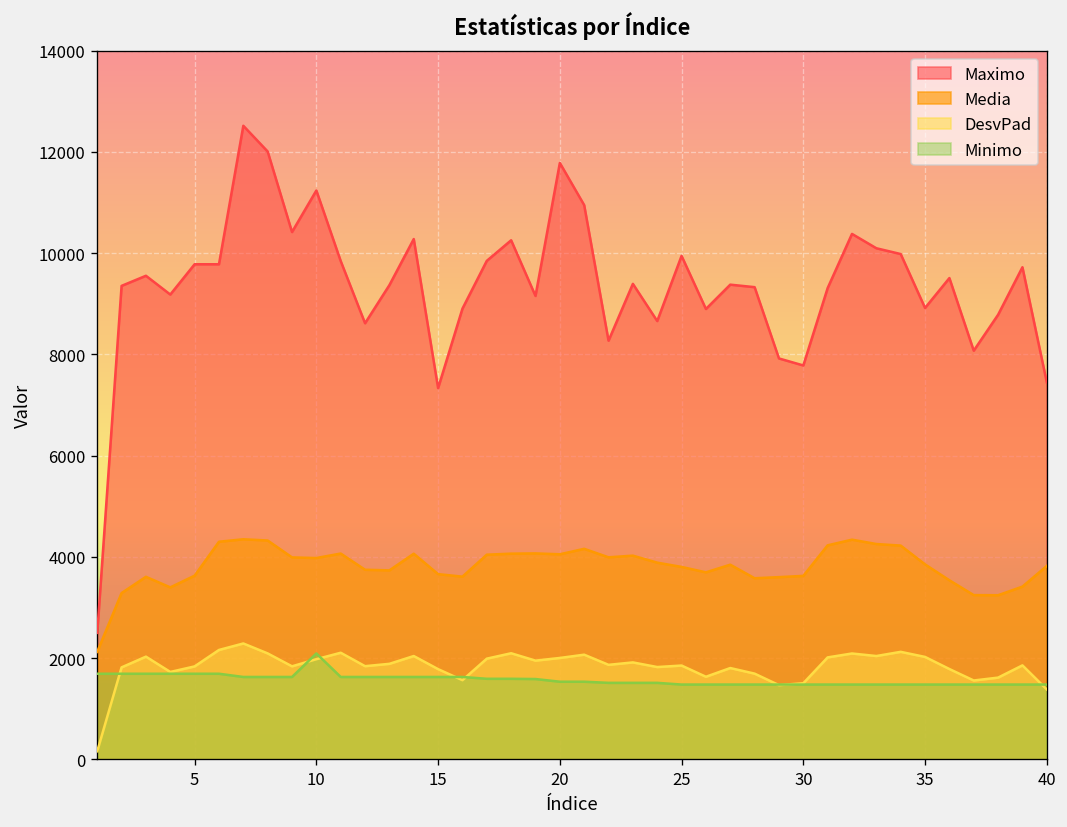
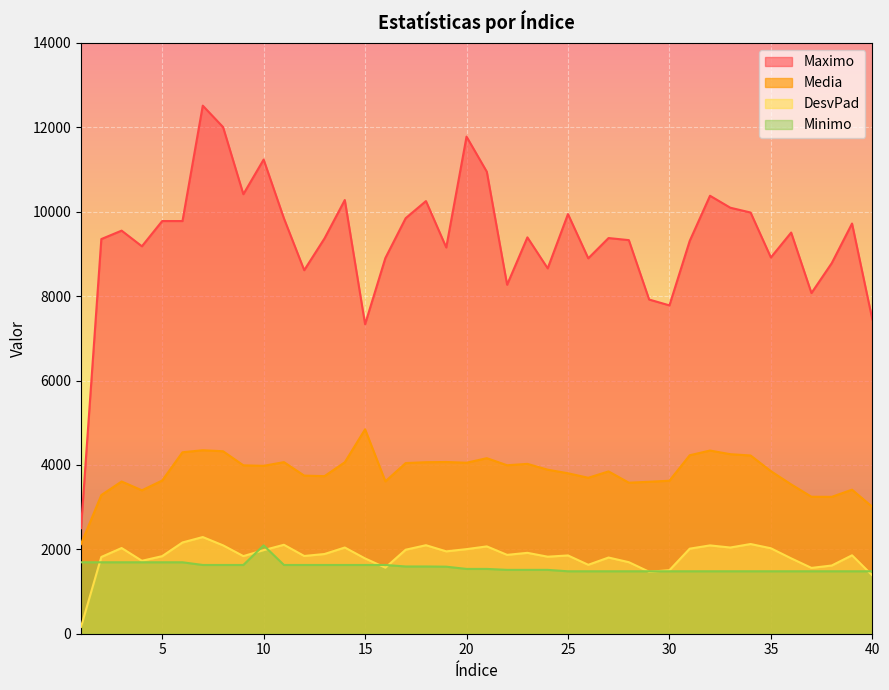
  {
    "Maximo": {
      "5": 9800,
      "10": 11200,
      "15": 7300,
      "20": 11800,
      "25": 9900,
      "30": 7800,
      "35": 8900,
      "40": 7400
    },
    "Media": {
      "5": 3600,
      "10": 4000,
-     "15": 3700,
+     "15": 4800,
      "20": 4100,
      "25": 3800,
      "30": 3600,
      "35": 3900,
-     "40": 3800
+     "40": 3000
    },
    "DesvPad": {
      "5": 1800,
      "10": 2000,
      "15": 1800,
      "20": 2000,
      "25": 1900,
      "35": 2000,
      "40": 1400
    },
    "Minimo": {
      "5": 1700,
      "10": 2100,
      "15": 1600,
      "20": 1500,
      "25": 1500,
      "35": 1500,
      "40": 1500
    }
  }
